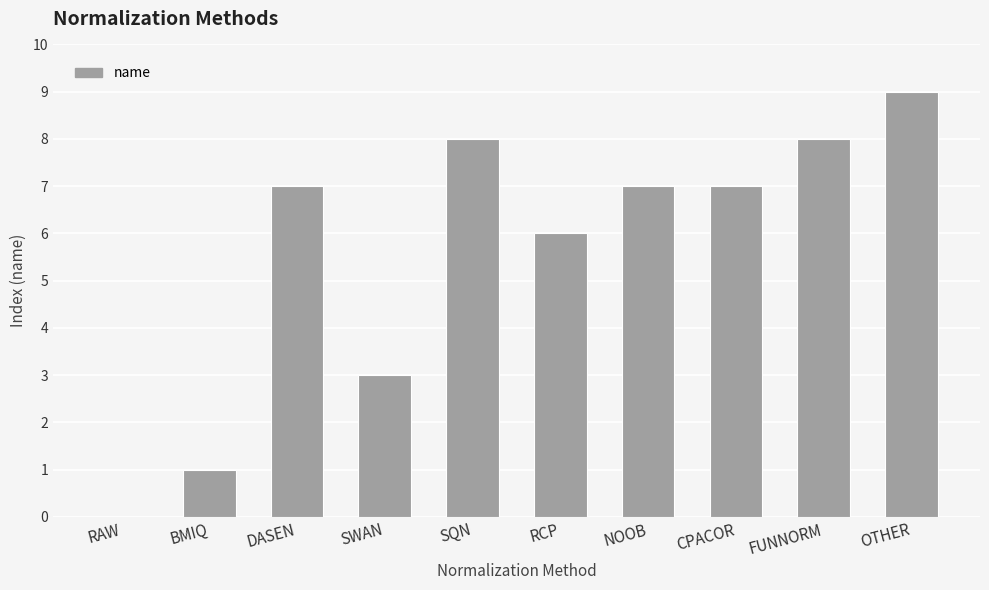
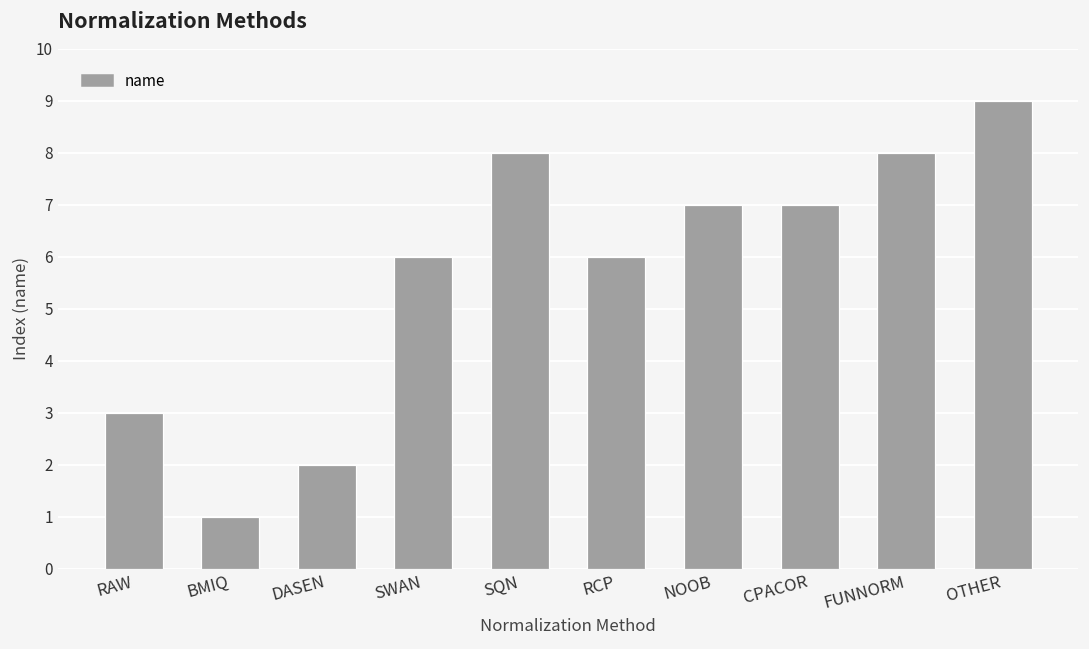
  {
-   "RAW": 0,
+   "RAW": 3,
    "BMIQ": 1,
-   "DASEN": 7,
-   "SWAN": 3,
+   "DASEN": 2,
+   "SWAN": 6,
    "SQN": 8,
    "RCP": 6,
    "NOOB": 7,
    "CPACOR": 7,
    "FUNNORM": 8,
    "OTHER": 9
  }
